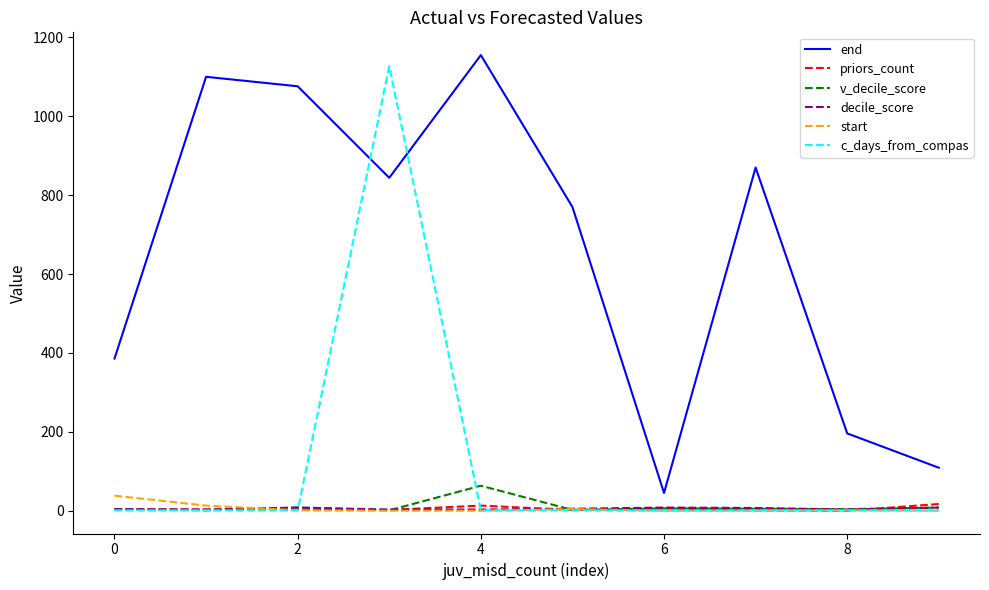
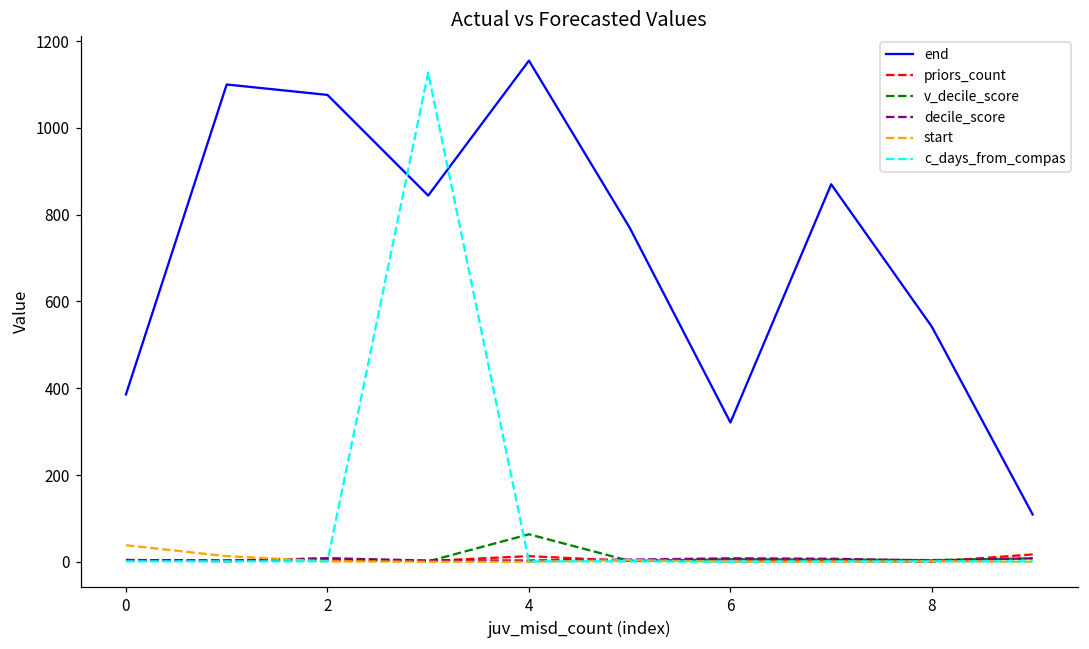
  {
    "end": {
      "0": 390,
      "2": 1080,
      "4": 1160,
-     "6": 50,
-     "8": 200
+     "6": 320,
+     "8": 540
    },
    "priors_count": {
      "4": 10
    },
    "v_decile_score": {
      "4": 60
    },
    "start": {
      "0": 40
    }
  }
